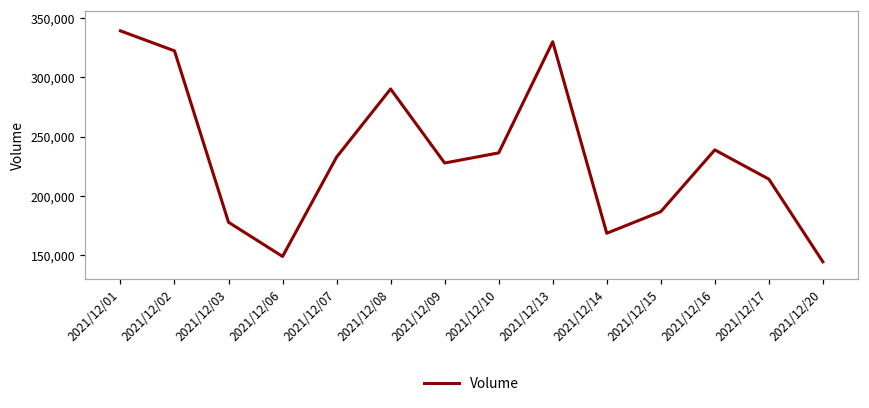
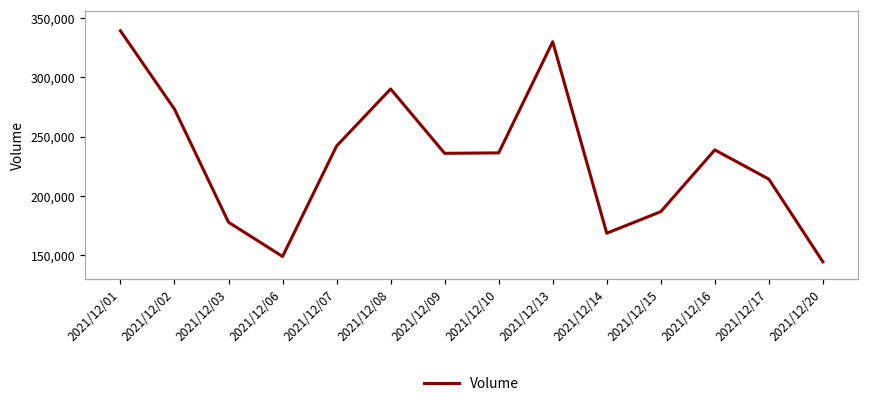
  {
    "2021/12/01": "339,000",
-   "2021/12/02": "322,000",
+   "2021/12/02": "273,000",
    "2021/12/03": "178,000",
    "2021/12/06": "149,000",
-   "2021/12/07": "233,000",
+   "2021/12/07": "242,000",
    "2021/12/08": "290,000",
-   "2021/12/09": "228,000",
+   "2021/12/09": "236,000",
    "2021/12/10": "236,000",
    "2021/12/13": "330,000",
    "2021/12/14": "169,000",
    "2021/12/15": "187,000",
    "2021/12/16": "239,000",
    "2021/12/17": "214,000",
    "2021/12/20": "145,000"
  }
